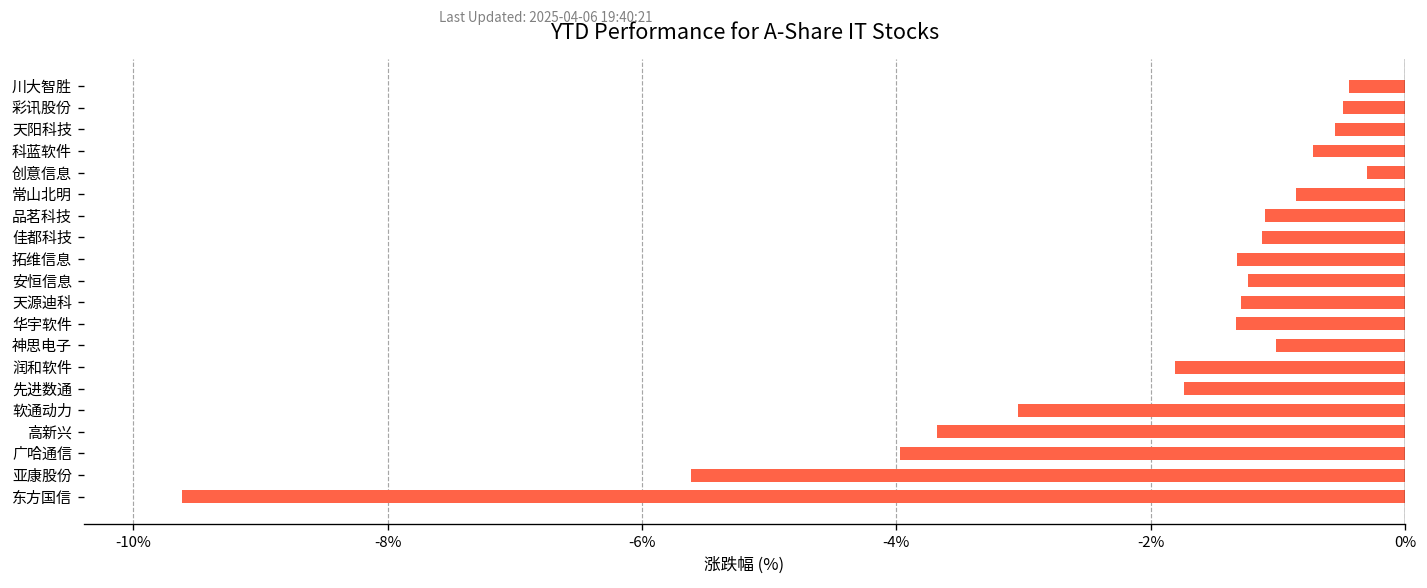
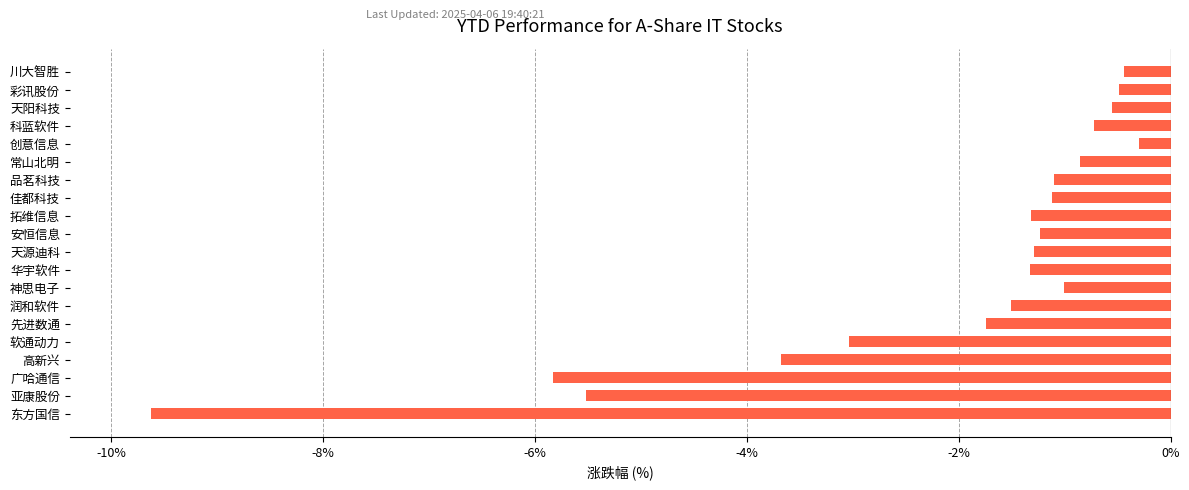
  {
    "川大智胜": "-0.44%",
    "彩讯股份": "-0.49%",
    "天阳科技": "-0.55%",
    "科蓝软件": "-0.72%",
    "创意信息": "-0.30%",
    "常山北明": "-0.86%",
    "品茗科技": "-1.10%",
    "佳都科技": "-1.12%",
    "拓维信息": "-1.32%",
    "安恒信息": "-1.23%",
    "天源迪科": "-1.29%",
    "华宇软件": "-1.33%",
    "神思电子": "-1.01%",
-   "润和软件": "-1.81%",
+   "润和软件": "-1.51%",
    "先进数通": "-1.74%",
    "软通动力": "-3.04%",
    "高新兴": "-3.68%",
-   "广哈通信": "-3.97%",
-   "亚康股份": "-5.61%",
+   "广哈通信": "-5.83%",
+   "亚康股份": "-5.52%",
    "东方国信": "-9.62%"
  }
